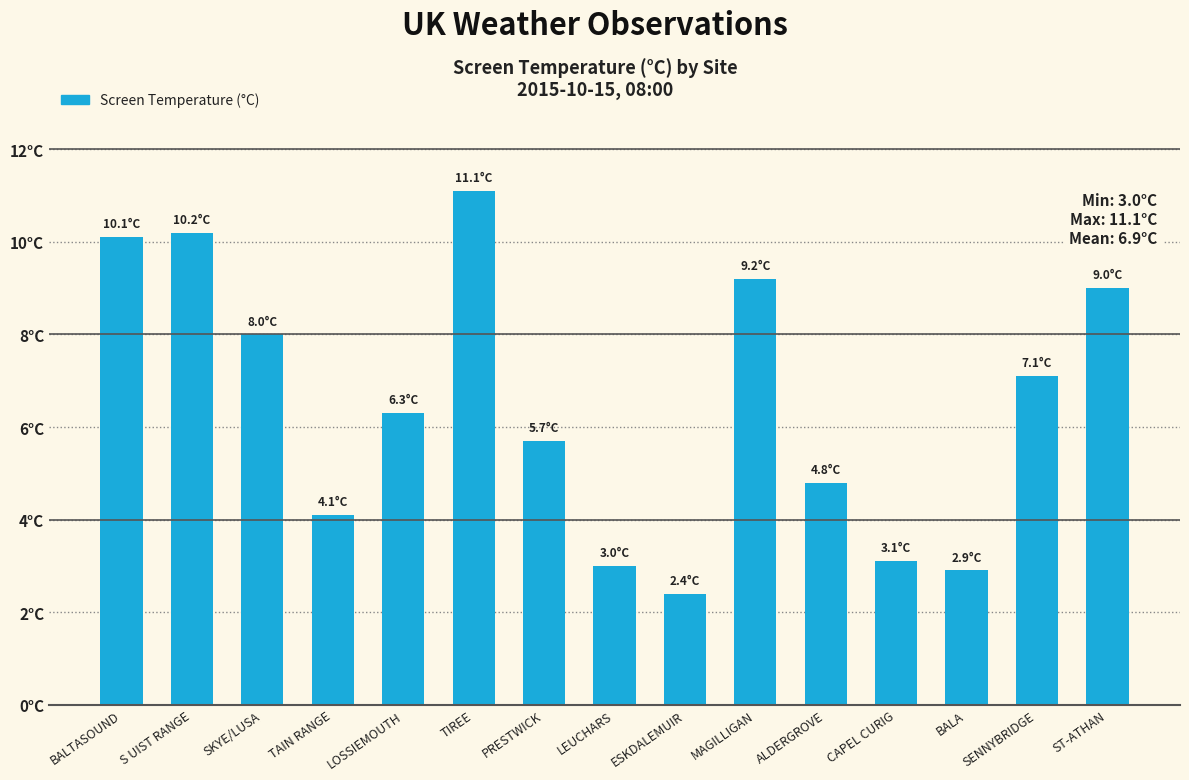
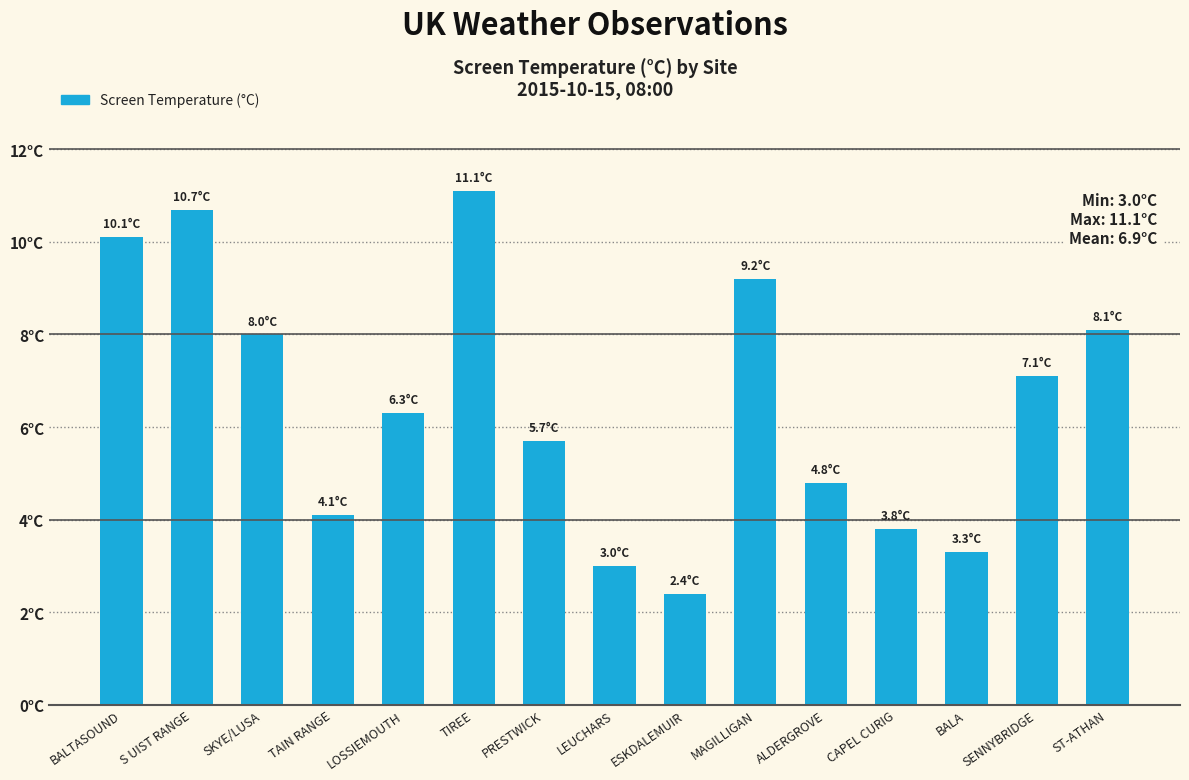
  {
    "BALTASOUND": "10.1°C",
-   "S UIST RANGE": "10.2°C",
+   "S UIST RANGE": "10.7°C",
    "SKYE/LUSA": "8.0°C",
    "TAIN RANGE": "4.1°C",
    "LOSSIEMOUTH": "6.3°C",
    "TIREE": "11.1°C",
    "PRESTWICK": "5.7°C",
    "LEUCHARS": "3.0°C",
    "ESKDALEMUIR": "2.4°C",
    "MAGILLIGAN": "9.2°C",
    "ALDERGROVE": "4.8°C",
-   "CAPEL CURIG": "3.1°C",
-   "BALA": "2.9°C",
+   "CAPEL CURIG": "3.8°C",
+   "BALA": "3.3°C",
    "SENNYBRIDGE": "7.1°C",
-   "ST-ATHAN": "9.0°C"
+   "ST-ATHAN": "8.1°C"
  }
